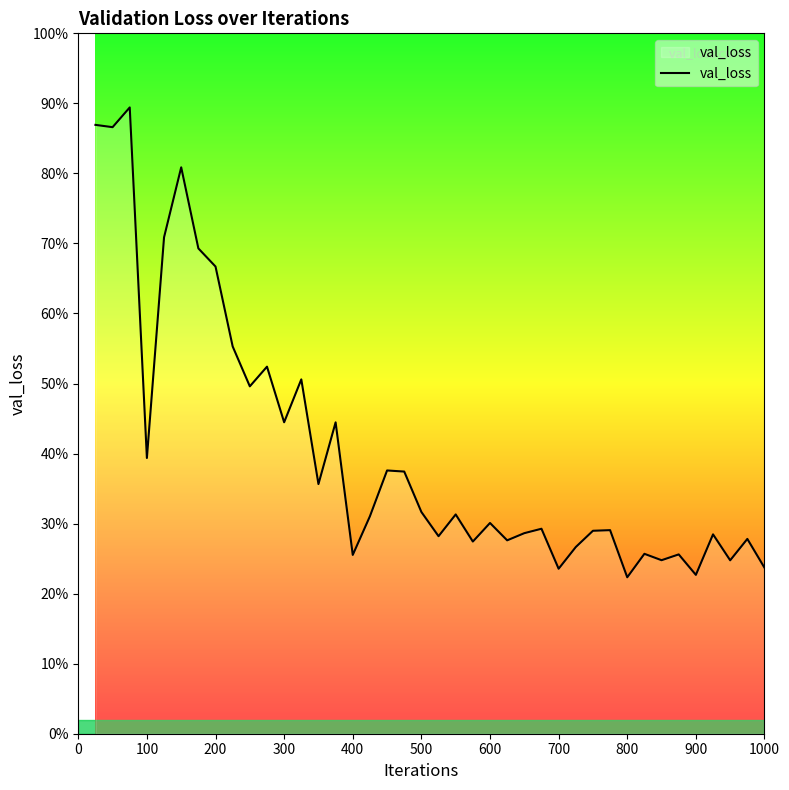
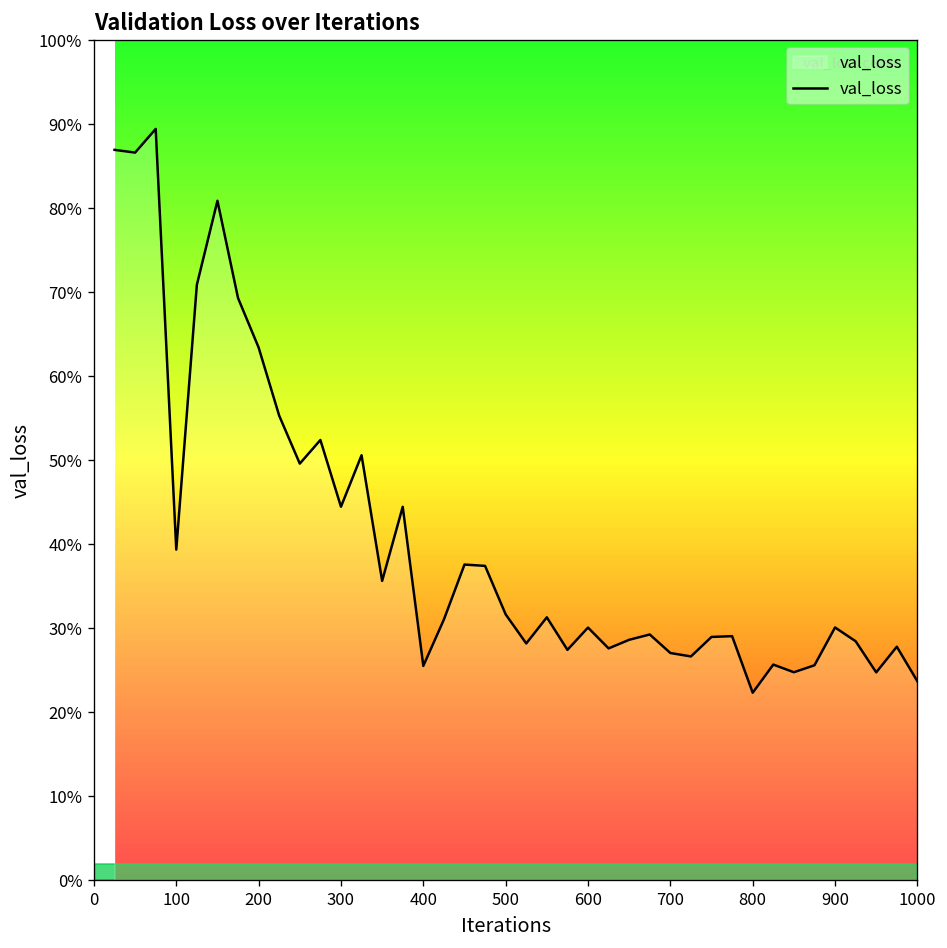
  {
    "100": "39%",
-   "200": "67%",
+   "200": "63%",
    "300": "44%",
    "400": "26%",
    "500": "32%",
    "600": "30%",
-   "700": "24%",
+   "700": "27%",
    "800": "22%",
-   "900": "23%",
+   "900": "30%",
    "1000": "24%"
  }
